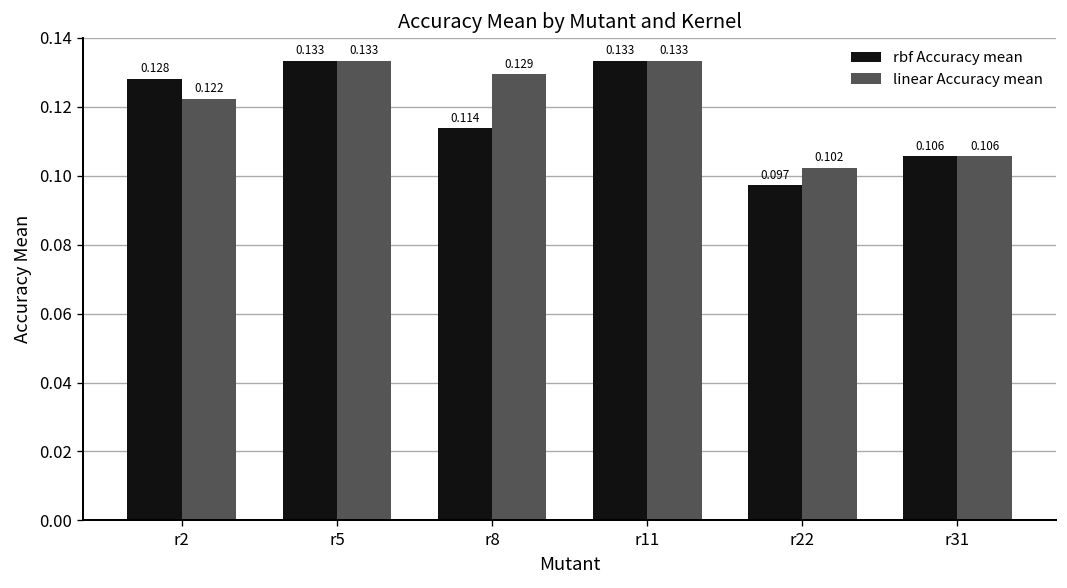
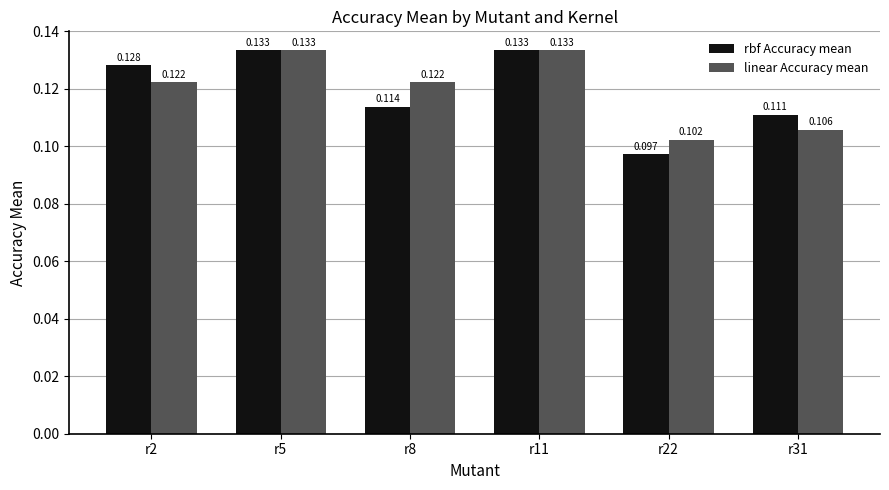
  {
    "rbf Accuracy mean": {
      "r2": 0.128,
      "r5": 0.133,
      "r8": 0.114,
      "r11": 0.133,
      "r22": 0.097,
-     "r31": 0.106
+     "r31": 0.111
    },
    "linear Accuracy mean": {
      "r2": 0.122,
      "r5": 0.133,
-     "r8": 0.129,
+     "r8": 0.122,
      "r11": 0.133,
      "r22": 0.102,
      "r31": 0.106
    }
  }
